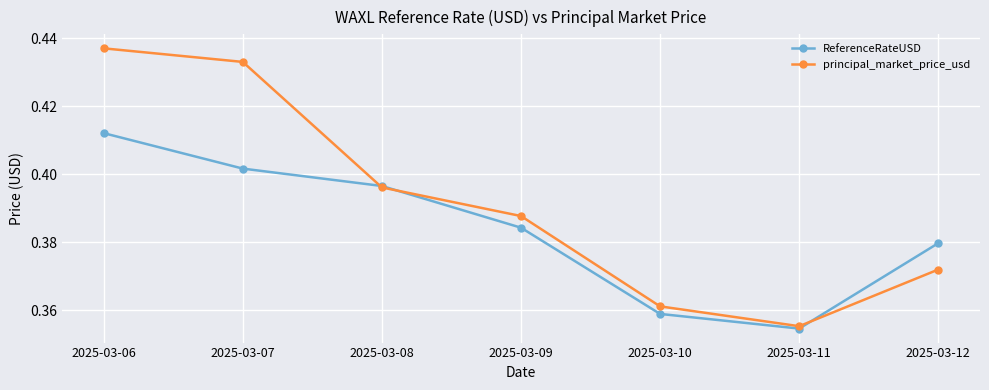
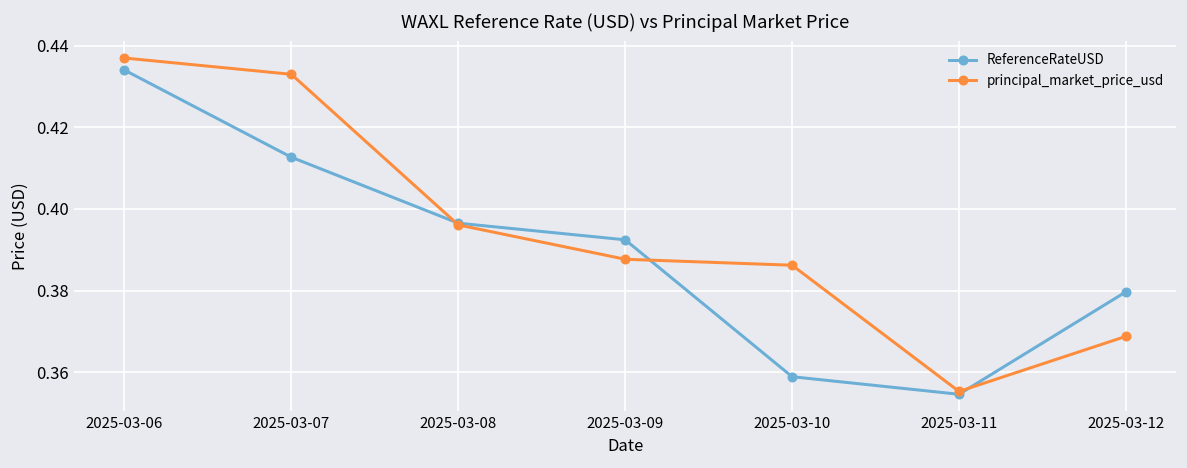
  {
    "ReferenceRateUSD": {
-     "2025-03-06": 0.412,
-     "2025-03-07": 0.402,
-     "2025-03-09": 0.384,
+     "2025-03-06": 0.434,
+     "2025-03-07": 0.413,
+     "2025-03-09": 0.392,
      "2025-03-10": 0.359,
      "2025-03-12": 0.380
    },
    "principal_market_price_usd": {
      "2025-03-06": 0.437,
      "2025-03-07": 0.433,
      "2025-03-09": 0.388,
-     "2025-03-10": 0.361,
-     "2025-03-12": 0.372
+     "2025-03-10": 0.386,
+     "2025-03-12": 0.369
    }
  }
